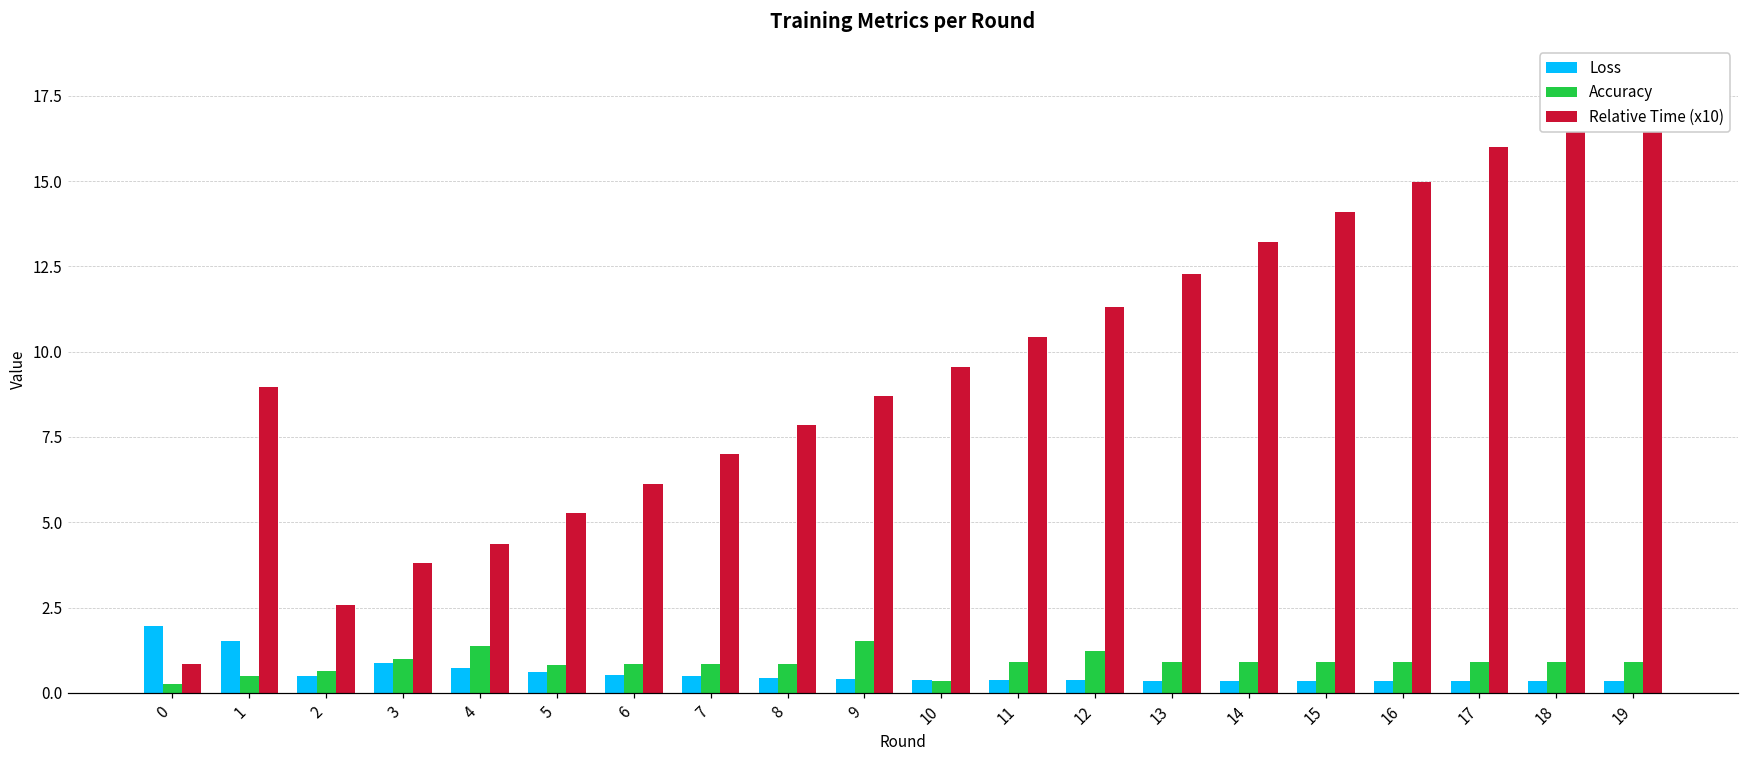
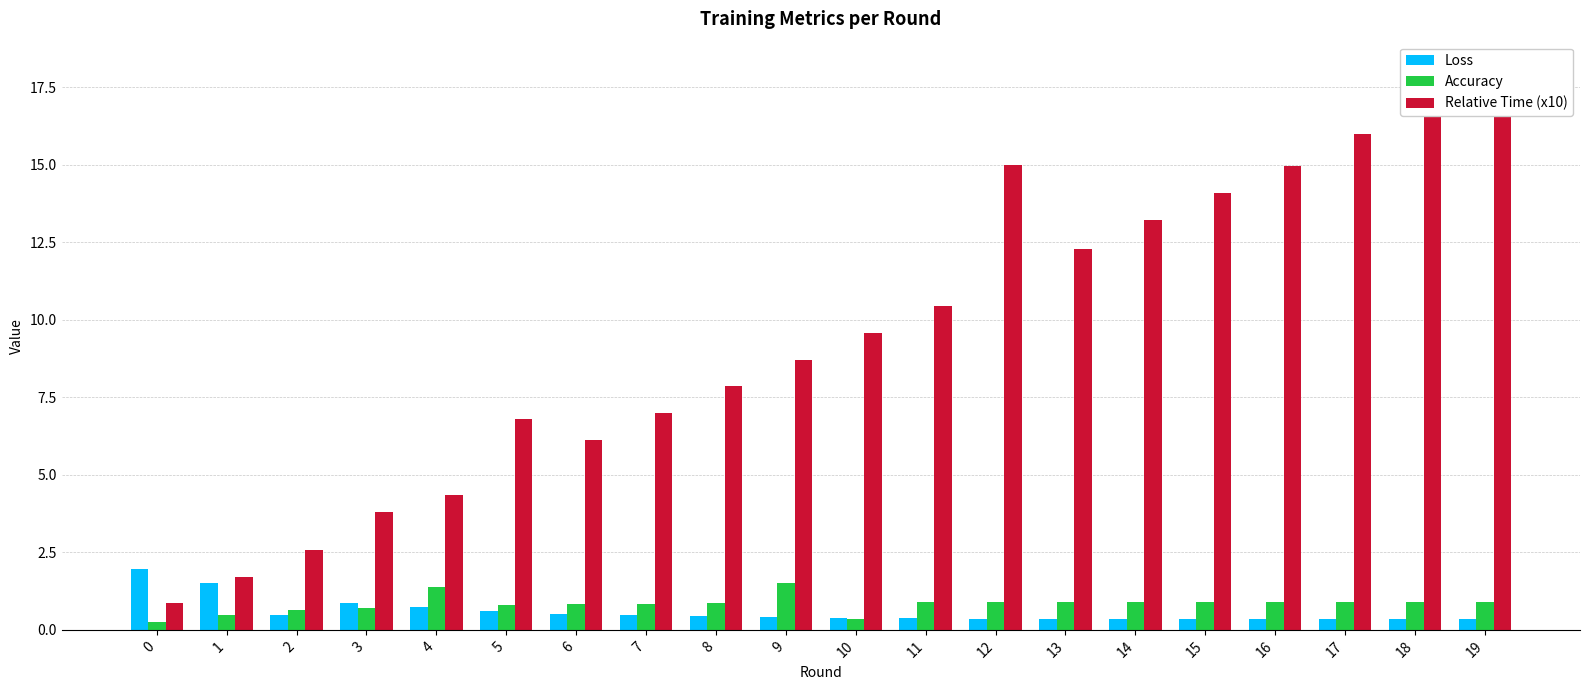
  {
    "Loss": {
      "0": 1.9,
      "1": 1.5,
      "2": 0.5,
      "3": 0.9,
      "4": 0.7,
      "5": 0.6,
      "6": 0.5,
      "7": 0.5,
      "8": 0.4,
      "9": 0.4,
      "10": 0.4,
      "11": 0.4,
      "12": 0.4,
      "13": 0.4,
      "14": 0.4,
      "15": 0.3,
      "16": 0.3,
      "17": 0.3,
      "18": 0.3,
      "19": 0.3
    },
    "Accuracy": {
      "0": 0.3,
      "1": 0.5,
      "2": 0.7,
-     "3": 1.0,
+     "3": 0.7,
      "4": 1.4,
      "5": 0.8,
      "6": 0.8,
      "7": 0.8,
      "8": 0.9,
      "9": 1.5,
      "10": 0.4,
      "11": 0.9,
-     "12": 1.2,
+     "12": 0.9,
      "13": 0.9,
      "14": 0.9,
      "15": 0.9,
      "16": 0.9,
      "17": 0.9,
      "18": 0.9,
      "19": 0.9
    },
    "Relative Time (x10)": {
      "0": 0.9,
-     "1": 9.0,
+     "1": 1.7,
      "2": 2.6,
      "3": 3.8,
      "4": 4.4,
-     "5": 5.3,
+     "5": 6.8,
      "6": 6.1,
      "7": 7.0,
      "8": 7.9,
      "9": 8.7,
      "10": 9.6,
      "11": 10.4,
-     "12": 11.3,
+     "12": 15.0,
      "13": 12.3,
      "14": 13.2,
      "15": 14.1,
      "16": 15.0,
      "17": 16.0
    }
  }
